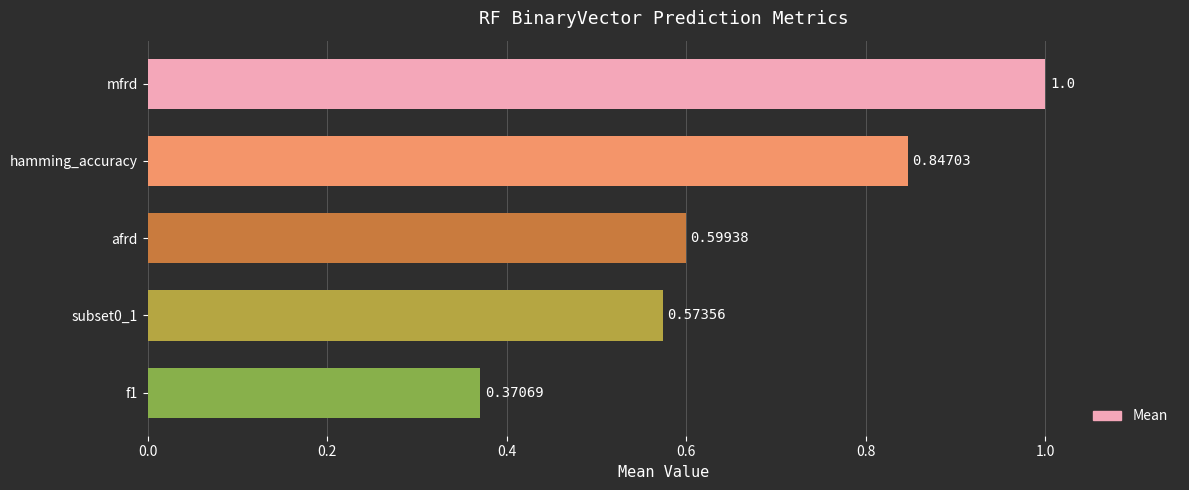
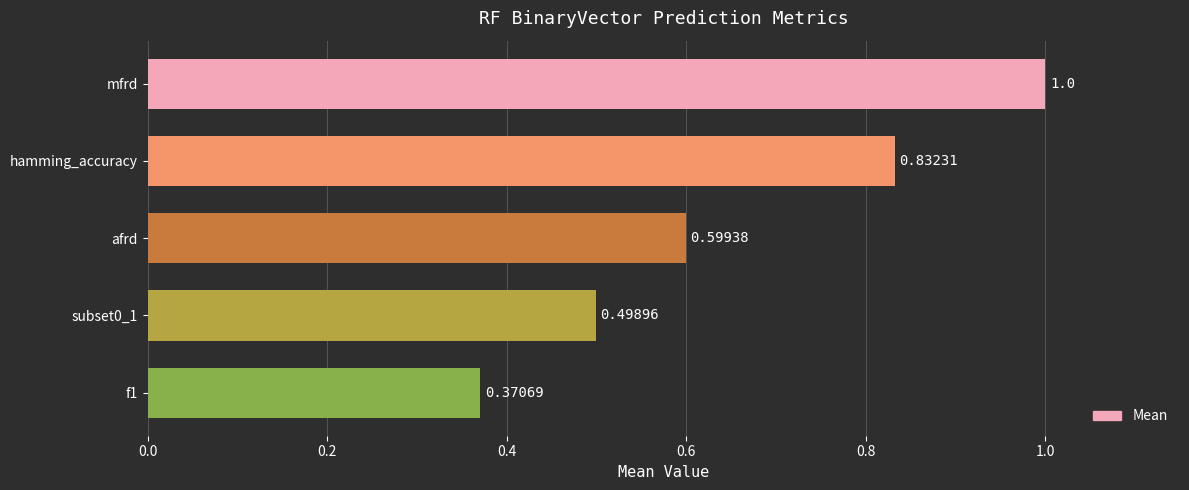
  {
    "mfrd": 1.0,
-   "hamming_accuracy": 0.84703,
+   "hamming_accuracy": 0.83231,
    "afrd": 0.59938,
-   "subset0_1": 0.57356,
+   "subset0_1": 0.49896,
    "f1": 0.37069
  }
